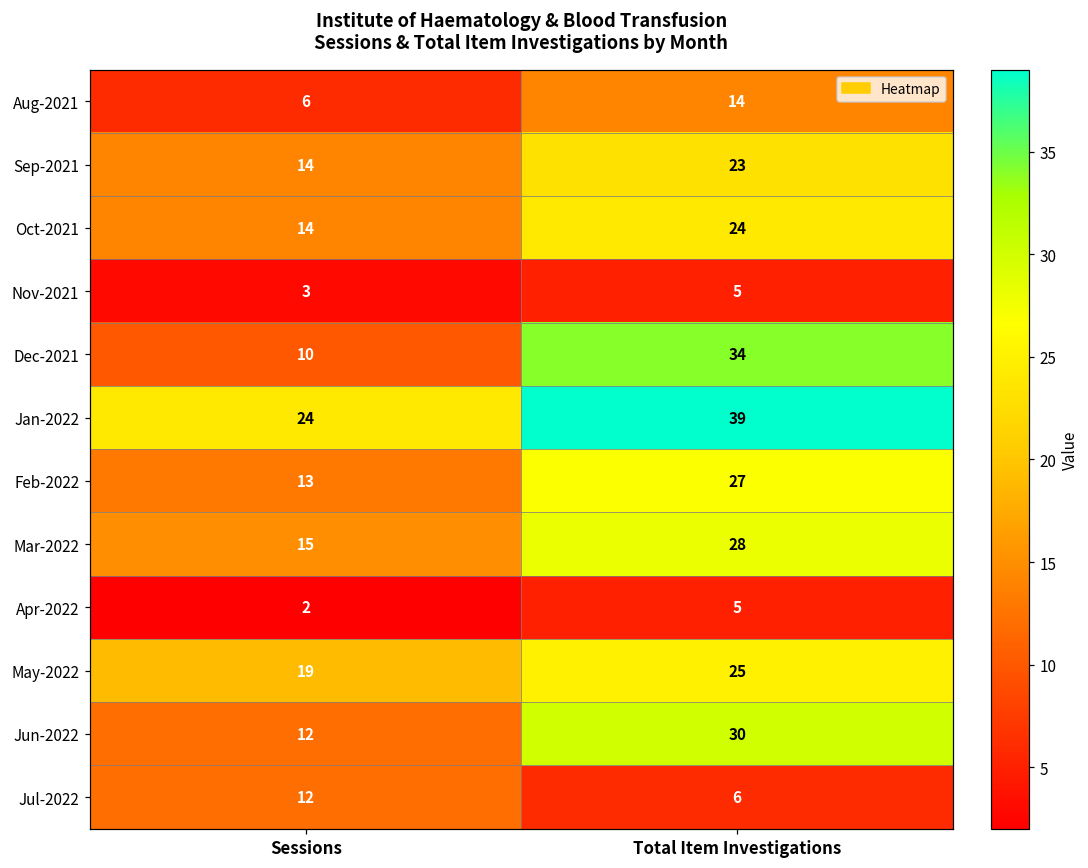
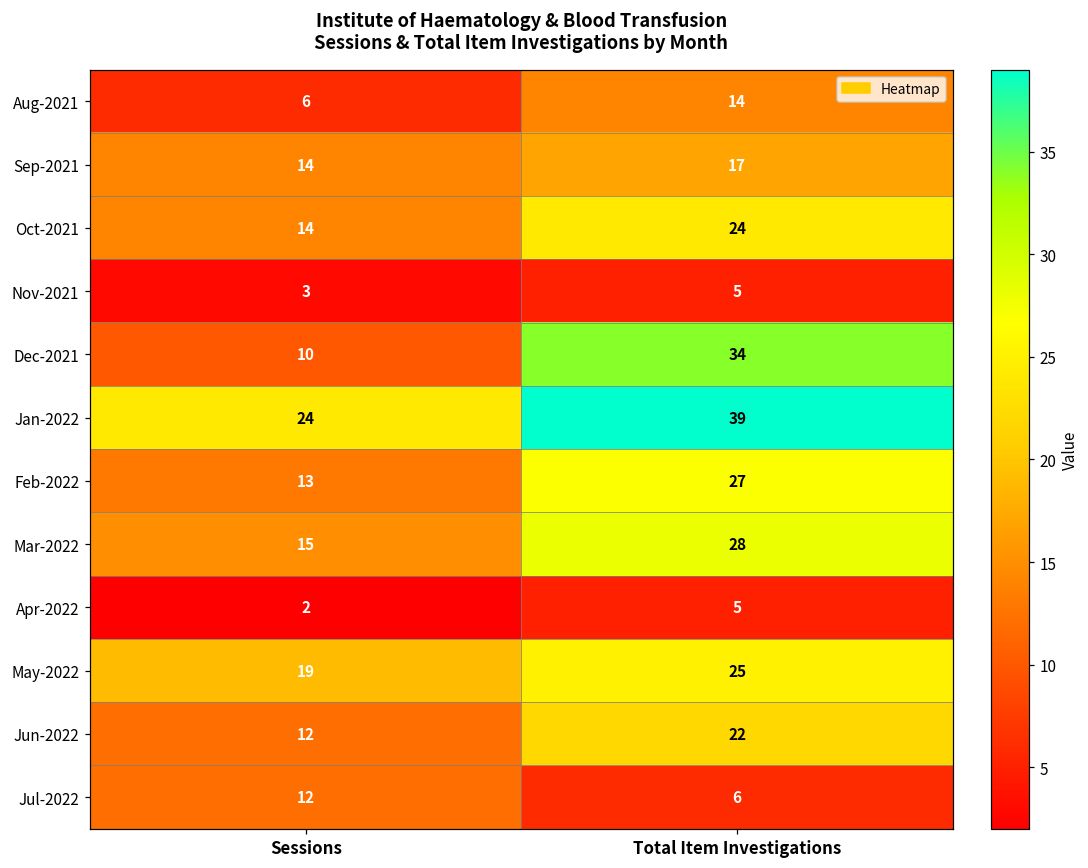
  {
    "Aug-2021": {
      "Sessions": 6,
      "Total Item Investigations": 14
    },
    "Sep-2021": {
      "Sessions": 14,
-     "Total Item Investigations": 23
+     "Total Item Investigations": 17
    },
    "Oct-2021": {
      "Sessions": 14,
      "Total Item Investigations": 24
    },
    "Nov-2021": {
      "Sessions": 3,
      "Total Item Investigations": 5
    },
    "Dec-2021": {
      "Sessions": 10,
      "Total Item Investigations": 34
    },
    "Jan-2022": {
      "Sessions": 24,
      "Total Item Investigations": 39
    },
    "Feb-2022": {
      "Sessions": 13,
      "Total Item Investigations": 27
    },
    "Mar-2022": {
      "Sessions": 15,
      "Total Item Investigations": 28
    },
    "Apr-2022": {
      "Sessions": 2,
      "Total Item Investigations": 5
    },
    "May-2022": {
      "Sessions": 19,
      "Total Item Investigations": 25
    },
    "Jun-2022": {
      "Sessions": 12,
-     "Total Item Investigations": 30
+     "Total Item Investigations": 22
    },
    "Jul-2022": {
      "Sessions": 12,
      "Total Item Investigations": 6
    }
  }
